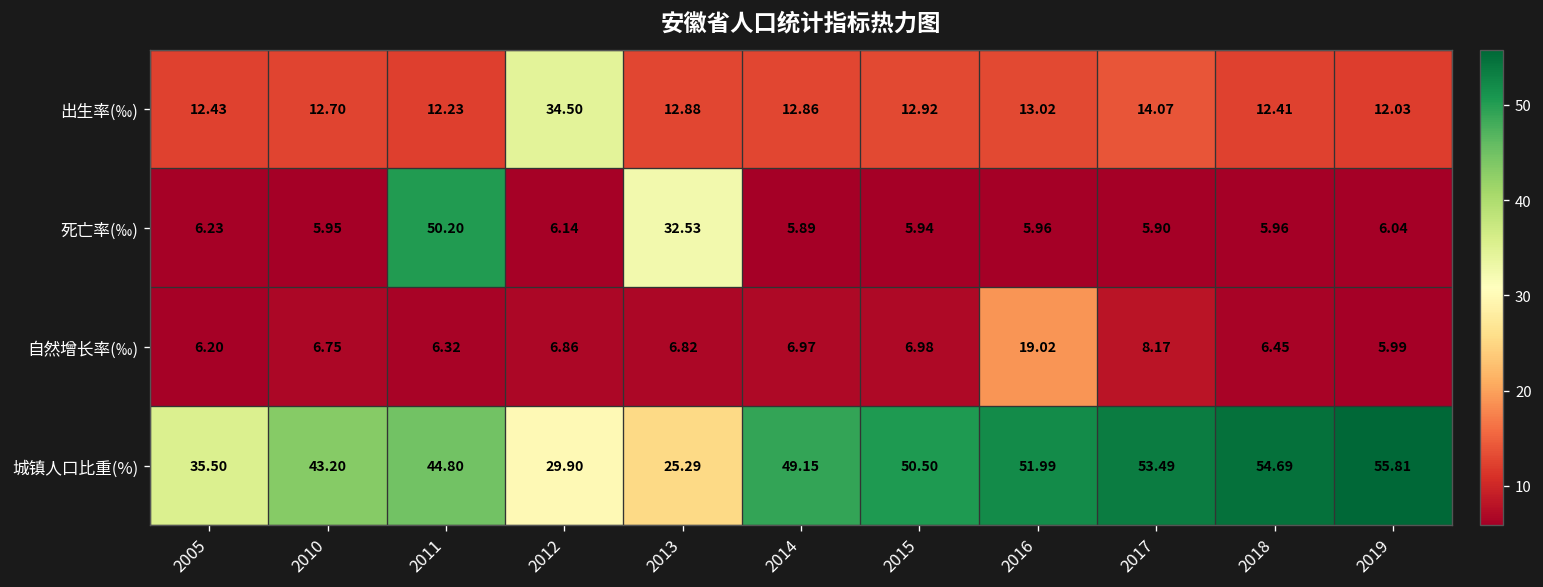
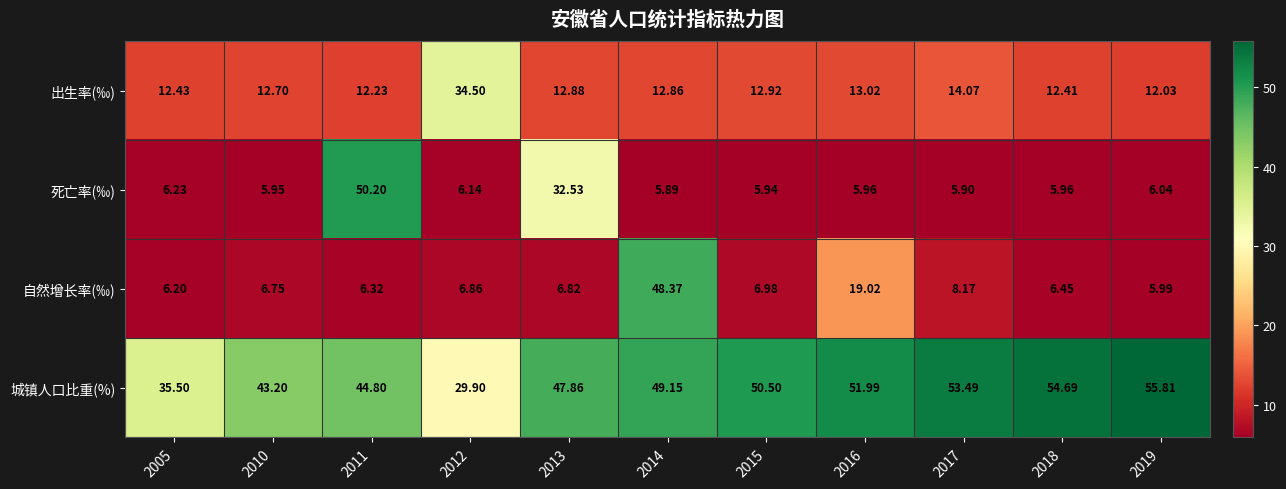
  {
    "出生率(‰)": {
      "2005": 12.43,
      "2010": 12.70,
      "2011": 12.23,
      "2012": 34.50,
      "2013": 12.88,
      "2014": 12.86,
      "2015": 12.92,
      "2016": 13.02,
      "2017": 14.07,
      "2018": 12.41,
      "2019": 12.03
    },
    "死亡率(‰)": {
      "2005": 6.23,
      "2010": 5.95,
      "2011": 50.20,
      "2012": 6.14,
      "2013": 32.53,
      "2014": 5.89,
      "2015": 5.94,
      "2016": 5.96,
      "2017": 5.90,
      "2018": 5.96,
      "2019": 6.04
    },
    "自然增长率(‰)": {
      "2005": 6.20,
      "2010": 6.75,
      "2011": 6.32,
      "2012": 6.86,
      "2013": 6.82,
-     "2014": 6.97,
+     "2014": 48.37,
      "2015": 6.98,
      "2016": 19.02,
      "2017": 8.17,
      "2018": 6.45,
      "2019": 5.99
    },
    "城镇人口比重(%)": {
      "2005": 35.50,
      "2010": 43.20,
      "2011": 44.80,
      "2012": 29.90,
-     "2013": 25.29,
+     "2013": 47.86,
      "2014": 49.15,
      "2015": 50.50,
      "2016": 51.99,
      "2017": 53.49,
      "2018": 54.69,
      "2019": 55.81
    }
  }
